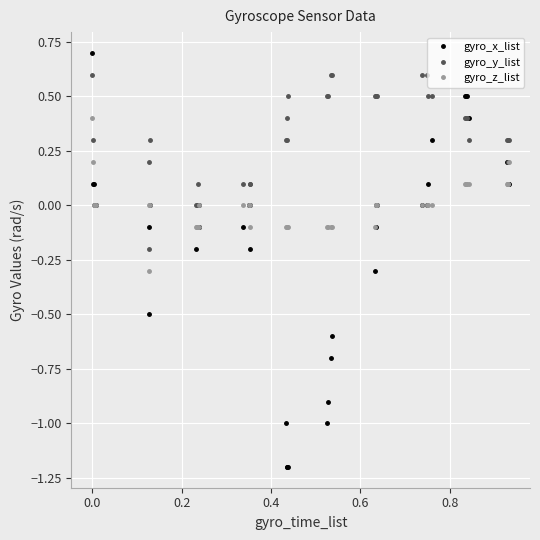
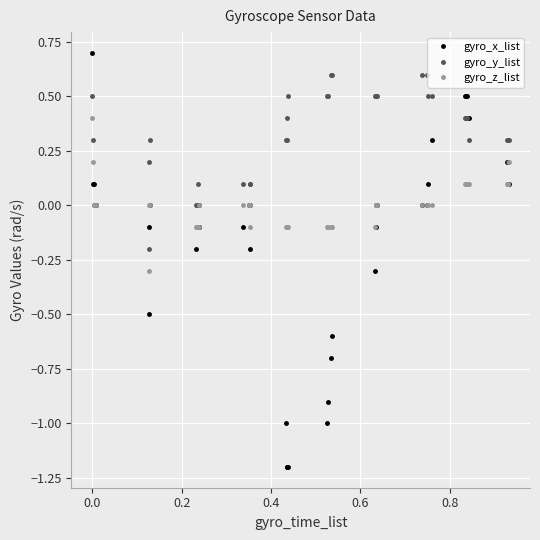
  {
    "gyro_x_list": {
      "0.0": 0.7
    },
    "gyro_y_list": {
-     "0.0": 0.6
+     "0.0": 0.5
    },
    "gyro_z_list": {
      "0.0": 0.4
    }
  }
